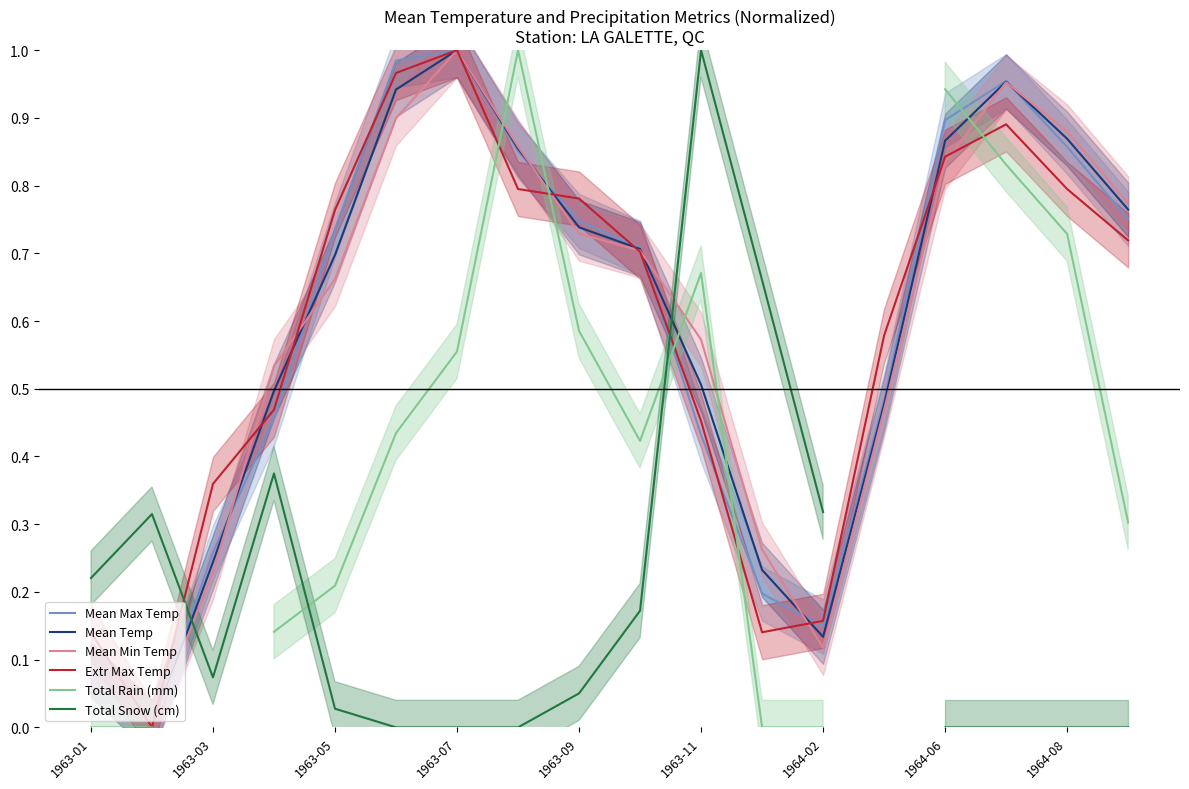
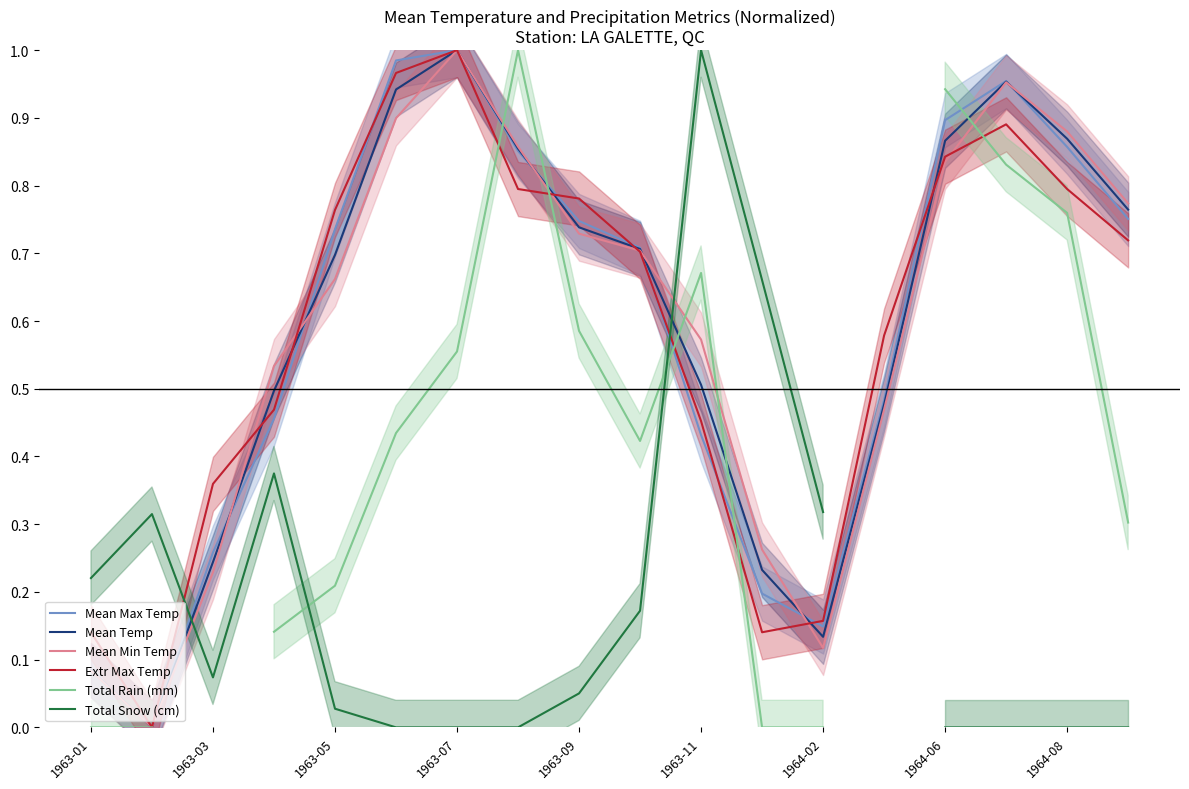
  {
    "Total Rain (mm)": {
      "1963-01": 0.00,
      "1963-05": 0.21,
      "1963-07": 0.56,
      "1963-09": 0.59,
      "1963-11": 0.67,
      "1964-02": 0.00,
      "1964-06": 0.94,
-     "1964-08": 0.73
+     "1964-08": 0.76
    },
    "Total Snow (cm)": {
      "1963-01": 0.22,
      "1963-03": 0.07,
      "1963-05": 0.03,
      "1963-07": 0.00,
      "1963-09": 0.05,
      "1963-11": 1.00,
      "1964-02": 0.32,
      "1964-06": 0.00,
      "1964-08": 0.00
    }
  }
